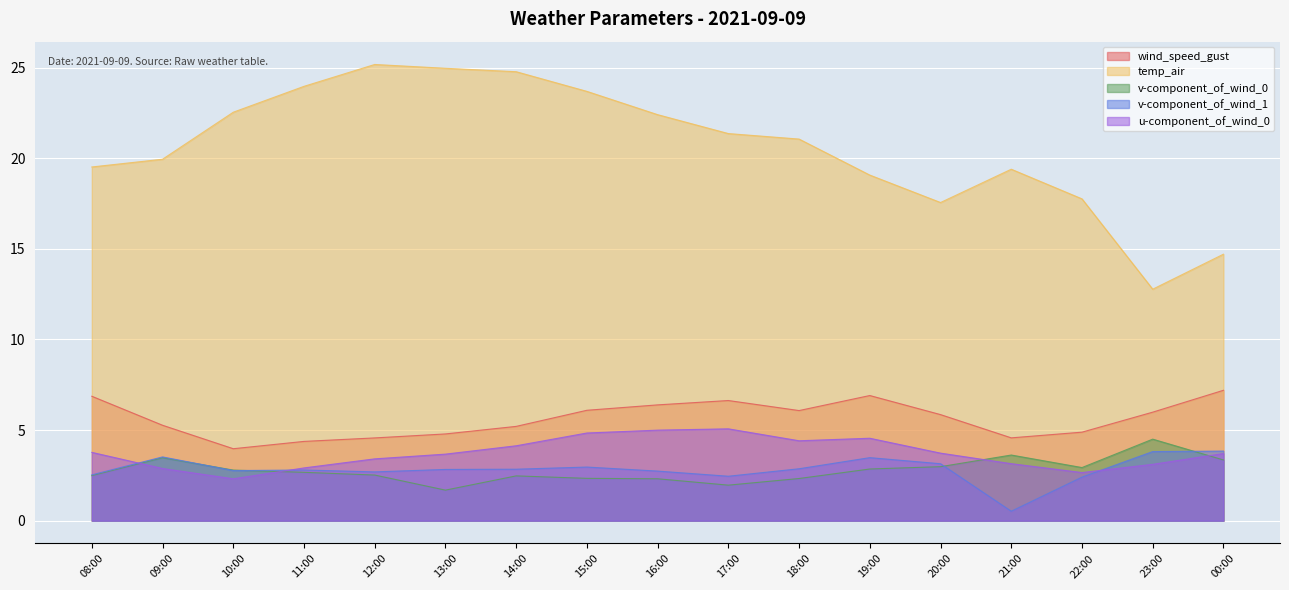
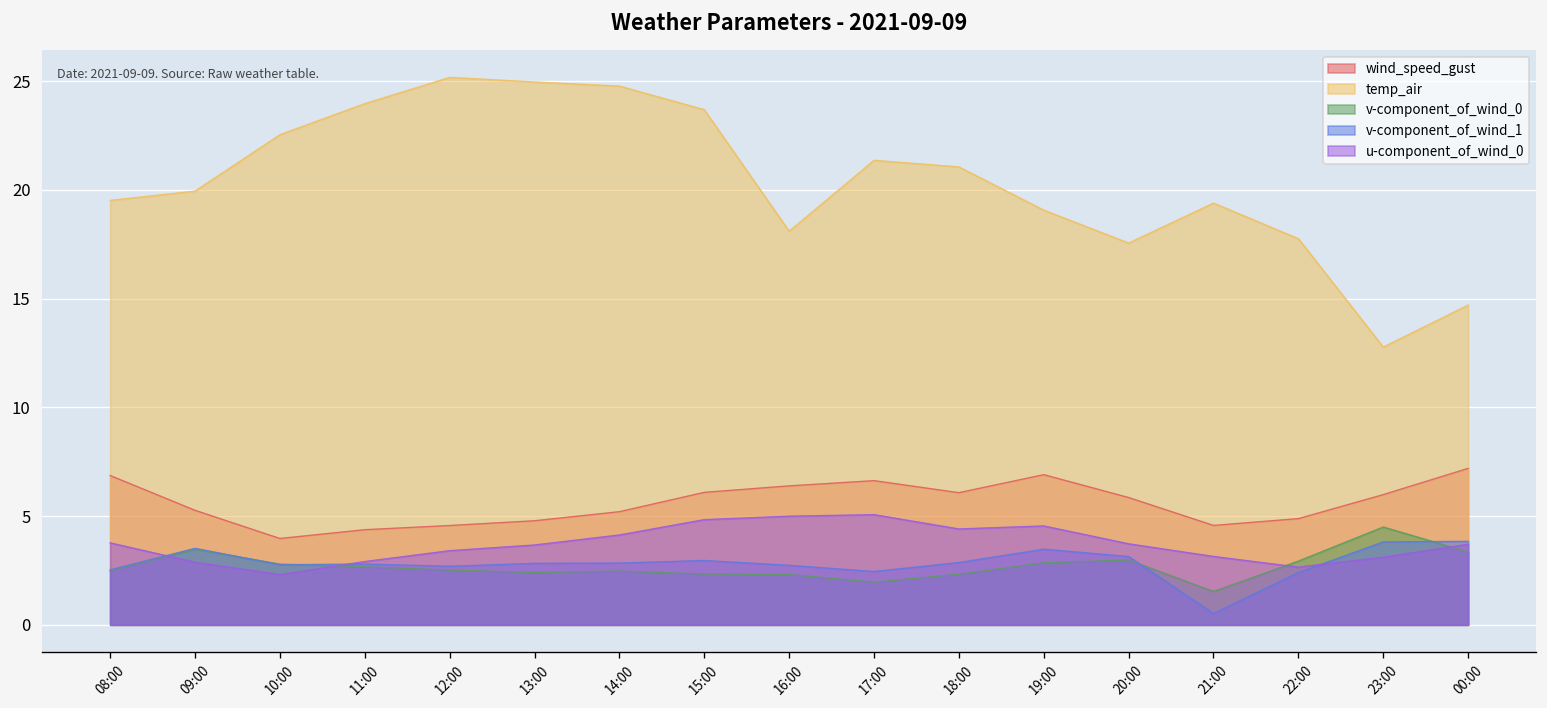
  {
    "wind_speed_gust": {
      "08:00": 6.9,
      "09:00": 5.3,
      "10:00": 4.0,
      "11:00": 4.4,
      "12:00": 4.6,
      "13:00": 4.8,
      "14:00": 5.2,
      "15:00": 6.1,
      "16:00": 6.4,
      "17:00": 6.6,
      "18:00": 6.1,
      "19:00": 6.9,
      "20:00": 5.9,
      "21:00": 4.6,
      "22:00": 4.9,
      "23:00": 6.0,
      "00:00": 7.2
    },
    "temp_air": {
      "08:00": 19.5,
      "09:00": 19.9,
      "10:00": 22.5,
      "11:00": 24.0,
      "12:00": 25.2,
      "13:00": 25.0,
      "14:00": 24.8,
      "15:00": 23.7,
-     "16:00": 22.4,
+     "16:00": 18.1,
      "17:00": 21.4,
      "18:00": 21.1,
      "19:00": 19.1,
      "20:00": 17.6,
      "21:00": 19.4,
      "22:00": 17.8,
      "23:00": 12.8,
      "00:00": 14.7
    },
    "v-component_of_wind_0": {
      "12:00": 2.5,
-     "13:00": 1.7,
+     "13:00": 2.4,
      "14:00": 2.5,
      "15:00": 2.3,
      "16:00": 2.3,
      "17:00": 2.0,
      "18:00": 2.3,
      "19:00": 2.9,
      "20:00": 3.0,
-     "21:00": 3.6,
+     "21:00": 1.5,
      "22:00": 2.9,
      "23:00": 4.5,
      "00:00": 3.4
    }
  }
